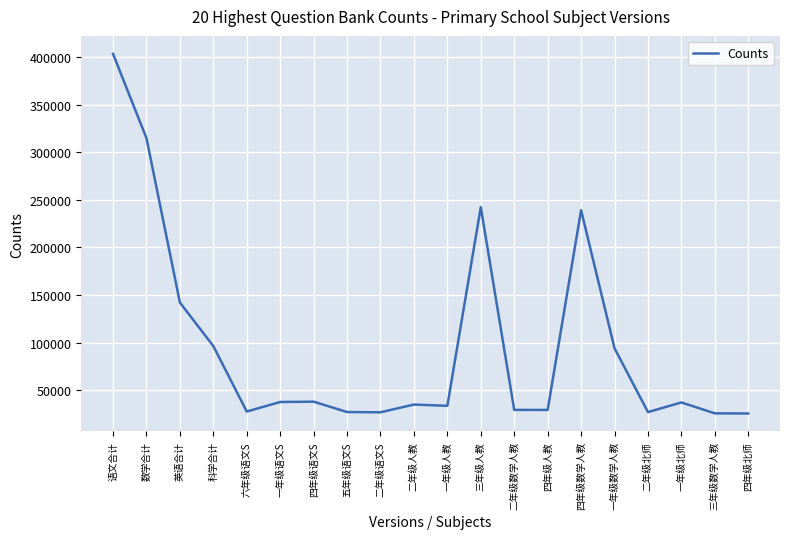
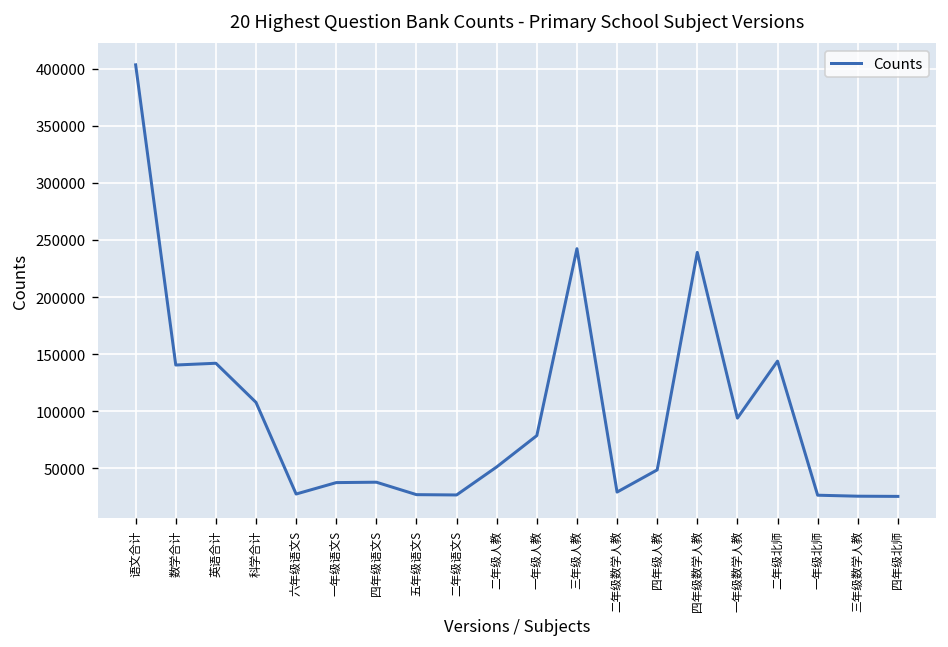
  {
    "语文合计": 400000,
-   "数学合计": 310000,
+   "数学合计": 140000,
    "英语合计": 140000,
-   "科学合计": 100000,
+   "科学合计": 110000,
    "六年级语文S": 30000,
    "一年级语文S": 40000,
    "四年级语文S": 40000,
    "五年级语文S": 30000,
    "二年级语文S": 30000,
-   "二年级人教": 30000,
-   "一年级人教": 30000,
+   "二年级人教": 50000,
+   "一年级人教": 80000,
    "三年级人教": 240000,
    "二年级数学人教": 30000,
-   "四年级人教": 30000,
+   "四年级人教": 50000,
    "四年级数学人教": 240000,
    "一年级数学人教": 90000,
-   "二年级北师": 30000,
-   "一年级北师": 40000,
+   "二年级北师": 140000,
+   "一年级北师": 30000,
    "三年级数学人教": 30000,
    "四年级北师": 30000
  }
